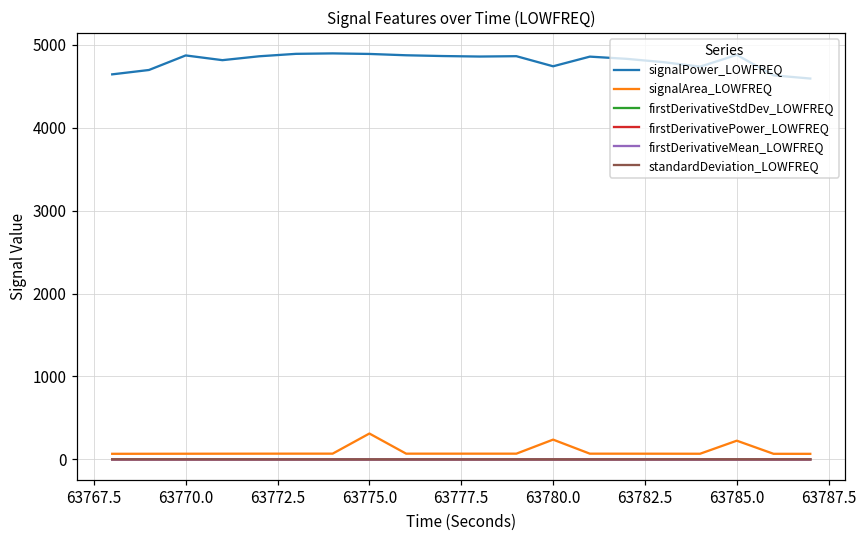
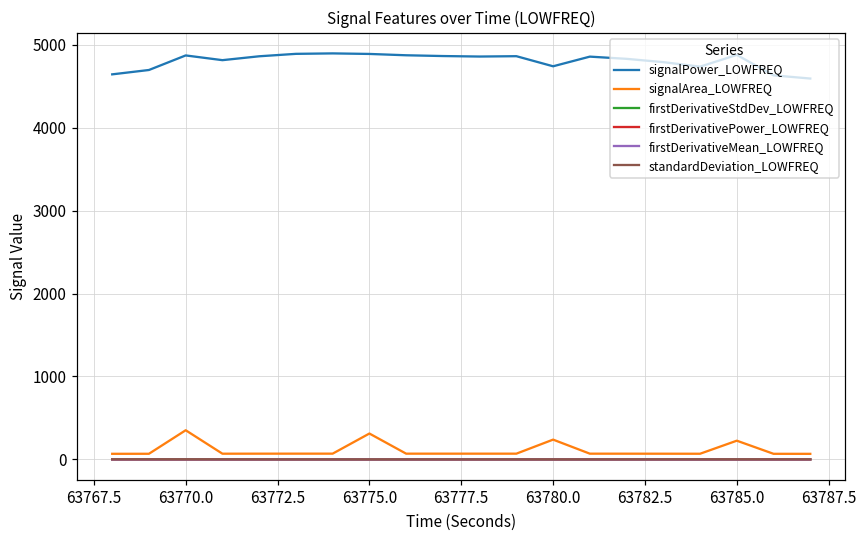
  {
    "signalPower_LOWFREQ": {
      "63770.0": 4900,
      "63775.0": 4900,
      "63780.0": 4700
    },
    "signalArea_LOWFREQ": {
-     "63770.0": 100,
+     "63770.0": 400,
      "63775.0": 300,
      "63780.0": 200,
      "63785.0": 200
    },
    "standardDeviation_LOWFREQ": {
      "63770.0": 0,
      "63775.0": 0,
      "63780.0": 0,
      "63785.0": 0
    }
  }
